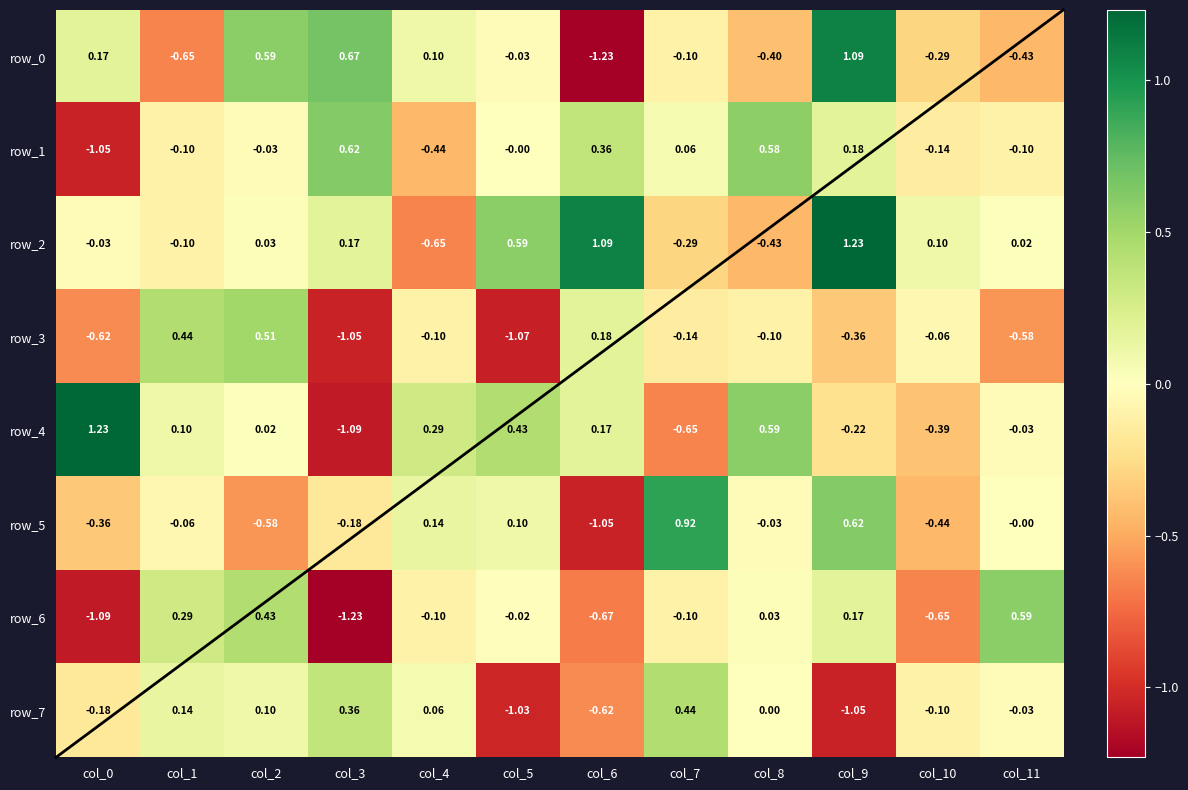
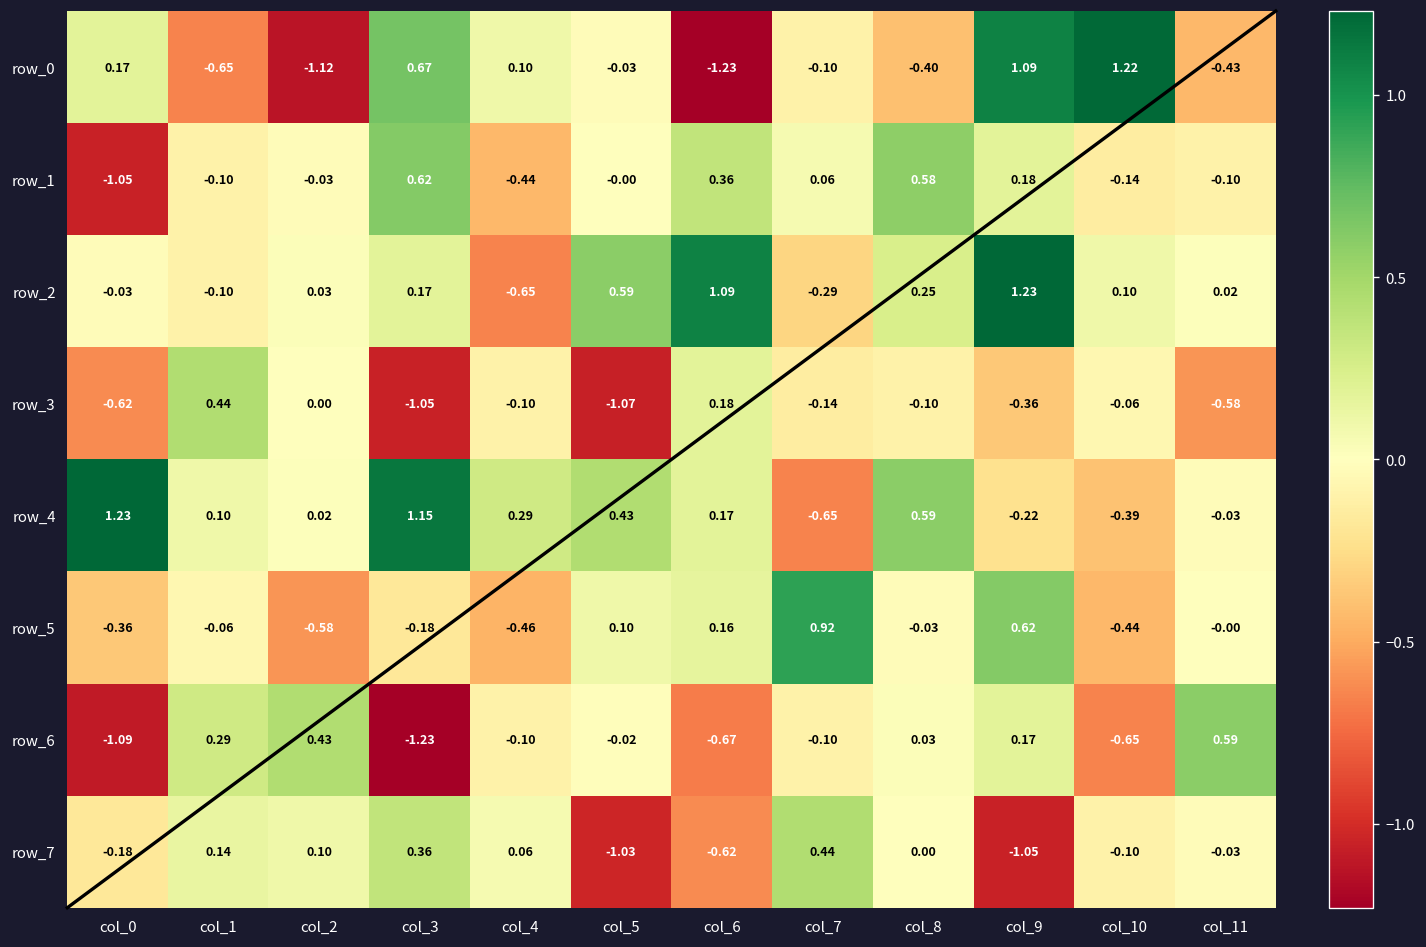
  {
    "row_0": {
      "col_0": 0.17,
      "col_1": -0.65,
-     "col_2": 0.59,
+     "col_2": -1.12,
      "col_3": 0.67,
      "col_4": 0.10,
      "col_5": -0.03,
      "col_6": -1.23,
      "col_7": -0.10,
      "col_8": -0.40,
      "col_9": 1.09,
-     "col_10": -0.29,
+     "col_10": 1.22,
      "col_11": -0.43
    },
    "row_1": {
      "col_0": -1.05,
      "col_1": -0.10,
      "col_2": -0.03,
      "col_3": 0.62,
      "col_4": -0.44,
      "col_5": -0.00,
      "col_6": 0.36,
      "col_7": 0.06,
      "col_8": 0.58,
      "col_9": 0.18,
      "col_10": -0.14,
      "col_11": -0.10
    },
    "row_2": {
      "col_0": -0.03,
      "col_1": -0.10,
      "col_2": 0.03,
      "col_3": 0.17,
      "col_4": -0.65,
      "col_5": 0.59,
      "col_6": 1.09,
      "col_7": -0.29,
-     "col_8": -0.43,
+     "col_8": 0.25,
      "col_9": 1.23,
      "col_10": 0.10,
      "col_11": 0.02
    },
    "row_3": {
      "col_0": -0.62,
      "col_1": 0.44,
-     "col_2": 0.51,
+     "col_2": 0.00,
      "col_3": -1.05,
      "col_4": -0.10,
      "col_5": -1.07,
      "col_6": 0.18,
      "col_7": -0.14,
      "col_8": -0.10,
      "col_9": -0.36,
      "col_10": -0.06,
      "col_11": -0.58
    },
    "row_4": {
      "col_0": 1.23,
      "col_1": 0.10,
      "col_2": 0.02,
-     "col_3": -1.09,
+     "col_3": 1.15,
      "col_4": 0.29,
      "col_5": 0.43,
      "col_6": 0.17,
      "col_7": -0.65,
      "col_8": 0.59,
      "col_9": -0.22,
      "col_10": -0.39,
      "col_11": -0.03
    },
    "row_5": {
      "col_0": -0.36,
      "col_1": -0.06,
      "col_2": -0.58,
      "col_3": -0.18,
-     "col_4": 0.14,
+     "col_4": -0.46,
      "col_5": 0.10,
-     "col_6": -1.05,
+     "col_6": 0.16,
      "col_7": 0.92,
      "col_8": -0.03,
      "col_9": 0.62,
      "col_10": -0.44,
      "col_11": -0.00
    },
    "row_6": {
      "col_0": -1.09,
      "col_1": 0.29,
      "col_2": 0.43,
      "col_3": -1.23,
      "col_4": -0.10,
      "col_5": -0.02,
      "col_6": -0.67,
      "col_7": -0.10,
      "col_8": 0.03,
      "col_9": 0.17,
      "col_10": -0.65,
      "col_11": 0.59
    },
    "row_7": {
      "col_0": -0.18,
      "col_1": 0.14,
      "col_2": 0.10,
      "col_3": 0.36,
      "col_4": 0.06,
      "col_5": -1.03,
      "col_6": -0.62,
      "col_7": 0.44,
      "col_8": 0.00,
      "col_9": -1.05,
      "col_10": -0.10,
      "col_11": -0.03
    }
  }
